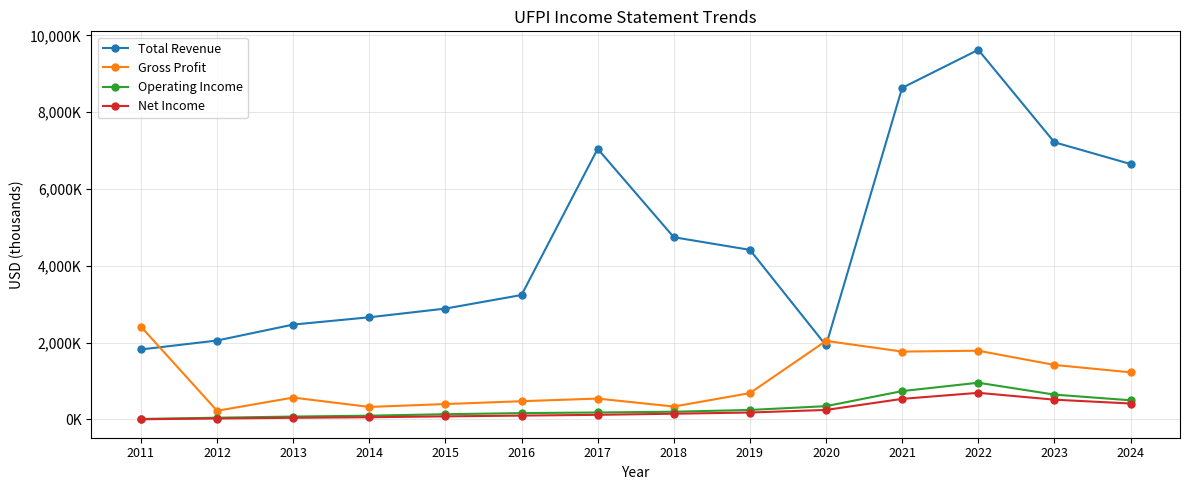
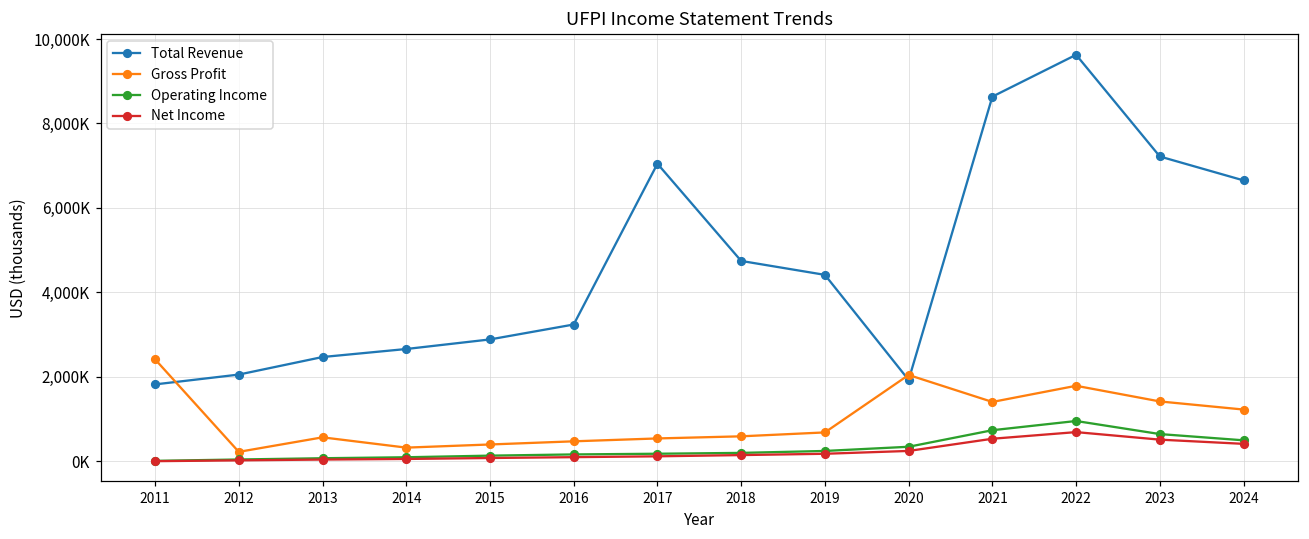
  {
    "Total Revenue": {
      "2011": "1,800,000",
      "2012": "2,100,000",
      "2013": "2,500,000",
      "2014": "2,700,000",
      "2015": "2,900,000",
      "2016": "3,200,000",
      "2017": "7,000,000",
      "2018": "4,700,000",
      "2019": "4,400,000",
      "2020": "1,900,000",
      "2021": "8,600,000",
      "2022": "9,600,000",
      "2023": "7,200,000",
      "2024": "6,700,000"
    },
    "Gross Profit": {
      "2011": "2,400,000",
      "2012": "200,000",
      "2013": "600,000",
      "2014": "300,000",
      "2015": "400,000",
      "2016": "500,000",
      "2017": "500,000",
-     "2018": "300,000",
+     "2018": "600,000",
      "2019": "700,000",
      "2020": "2,000,000",
-     "2021": "1,800,000",
+     "2021": "1,400,000",
      "2022": "1,800,000",
      "2023": "1,400,000",
      "2024": "1,200,000"
    },
    "Operating Income": {
      "2020": "300,000",
      "2021": "700,000",
      "2022": "1,000,000",
      "2023": "600,000",
      "2024": "500,000"
    },
    "Net Income": {
      "2020": "200,000",
      "2021": "500,000",
      "2022": "700,000",
      "2023": "500,000",
      "2024": "400,000"
    }
  }
